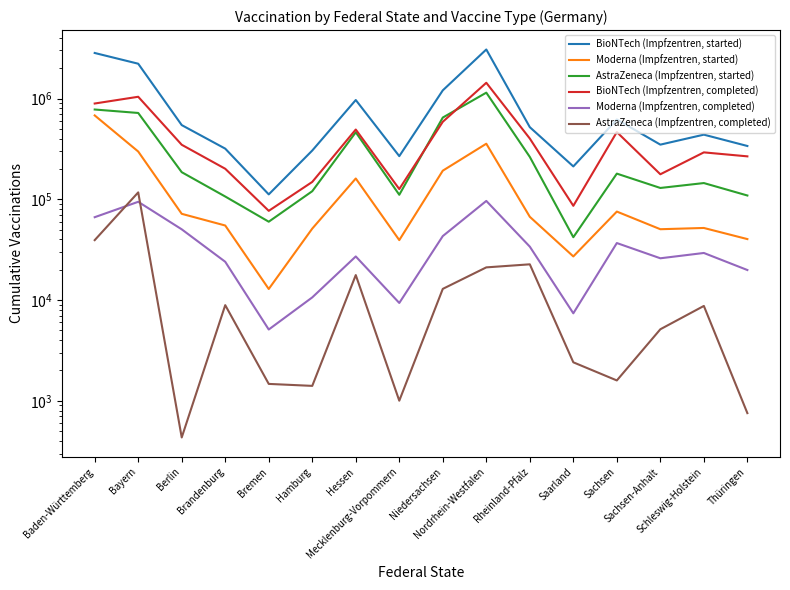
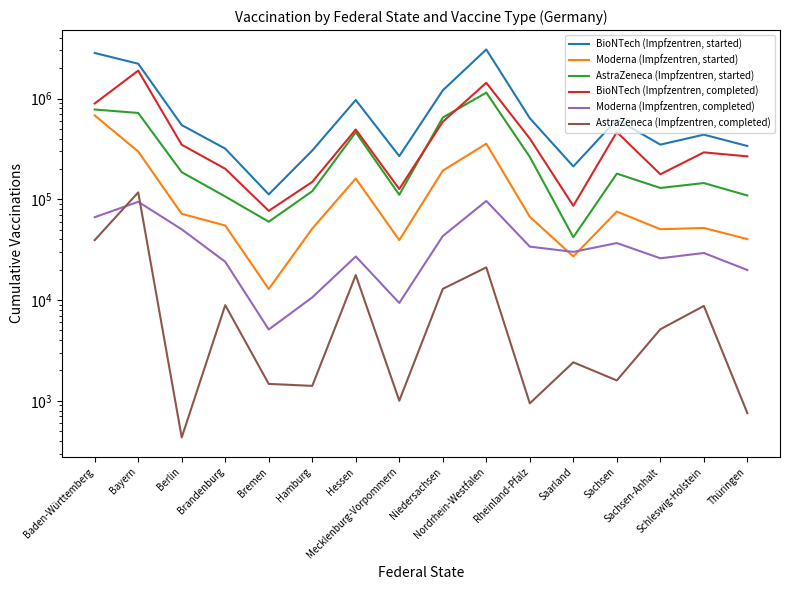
  {
    "BioNTech (Impfzentren, started)": {
      "Baden-Württemberg": 2800000,
      "Bayern": 2200000,
      "Berlin": 500000,
      "Brandenburg": 320000,
      "Bremen": 110000,
      "Hamburg": 300000,
      "Hessen": 1000000,
      "Mecklenburg-Vorpommern": 270000,
      "Niedersachsen": 1200000,
      "Nordrhein-Westfalen": 3100000,
-     "Rheinland-Pfalz": 500000,
+     "Rheinland-Pfalz": 600000,
      "Saarland": 210000,
      "Sachsen-Anhalt": 350000,
      "Schleswig-Holstein": 400000,
      "Thüringen": 340000
    },
    "Moderna (Impfzentren, started)": {
      "Baden-Württemberg": 700000,
      "Bayern": 300000,
      "Berlin": 70000,
      "Brandenburg": 50000,
      "Bremen": 13000,
      "Hamburg": 50000,
      "Hessen": 160000,
      "Mecklenburg-Vorpommern": 39000,
      "Niedersachsen": 190000,
      "Nordrhein-Westfalen": 360000,
      "Rheinland-Pfalz": 70000,
      "Saarland": 27000,
      "Sachsen": 80000,
      "Sachsen-Anhalt": 50000,
      "Schleswig-Holstein": 50000,
      "Thüringen": 40000
    },
    "AstraZeneca (Impfzentren, started)": {
      "Baden-Württemberg": 800000,
      "Bayern": 700000,
      "Berlin": 190000,
      "Brandenburg": 110000,
      "Bremen": 60000,
      "Hamburg": 120000,
      "Hessen": 500000,
      "Mecklenburg-Vorpommern": 110000,
      "Niedersachsen": 600000,
      "Nordrhein-Westfalen": 1100000,
      "Rheinland-Pfalz": 260000,
      "Saarland": 42000,
      "Sachsen": 180000,
      "Sachsen-Anhalt": 130000,
      "Schleswig-Holstein": 140000,
      "Thüringen": 110000
    },
    "BioNTech (Impfzentren, completed)": {
      "Baden-Württemberg": 900000,
-     "Bayern": 1000000,
+     "Bayern": 1900000,
      "Berlin": 350000,
      "Brandenburg": 200000,
      "Bremen": 80000,
      "Hamburg": 150000,
      "Hessen": 500000,
      "Mecklenburg-Vorpommern": 130000,
      "Niedersachsen": 600000,
      "Nordrhein-Westfalen": 1400000,
      "Rheinland-Pfalz": 400000,
      "Saarland": 90000,
      "Sachsen-Anhalt": 180000,
      "Schleswig-Holstein": 290000,
      "Thüringen": 270000
    },
    "Moderna (Impfzentren, completed)": {
      "Baden-Württemberg": 70000,
      "Bayern": 90000,
      "Berlin": 50000,
      "Brandenburg": 24000,
      "Bremen": 5000,
      "Hamburg": 11000,
      "Hessen": 27000,
      "Mecklenburg-Vorpommern": 9000,
      "Niedersachsen": 43000,
      "Nordrhein-Westfalen": 100000,
      "Rheinland-Pfalz": 34000,
-     "Saarland": 7000,
+     "Saarland": 30000,
      "Sachsen": 37000,
      "Sachsen-Anhalt": 26000,
      "Schleswig-Holstein": 29000,
      "Thüringen": 20000
    },
    "AstraZeneca (Impfzentren, completed)": {
      "Baden-Württemberg": 39000,
      "Bayern": 120000,
      "Berlin": 430,
      "Brandenburg": 9000,
      "Bremen": 1500,
      "Hamburg": 1400,
      "Hessen": 18000,
      "Mecklenburg-Vorpommern": 1000,
      "Niedersachsen": 13000,
      "Nordrhein-Westfalen": 21000,
-     "Rheinland-Pfalz": 23000,
+     "Rheinland-Pfalz": 900,
      "Saarland": 2400,
      "Sachsen": 1600,
      "Sachsen-Anhalt": 5000,
      "Schleswig-Holstein": 9000,
      "Thüringen": 800
    }
  }
